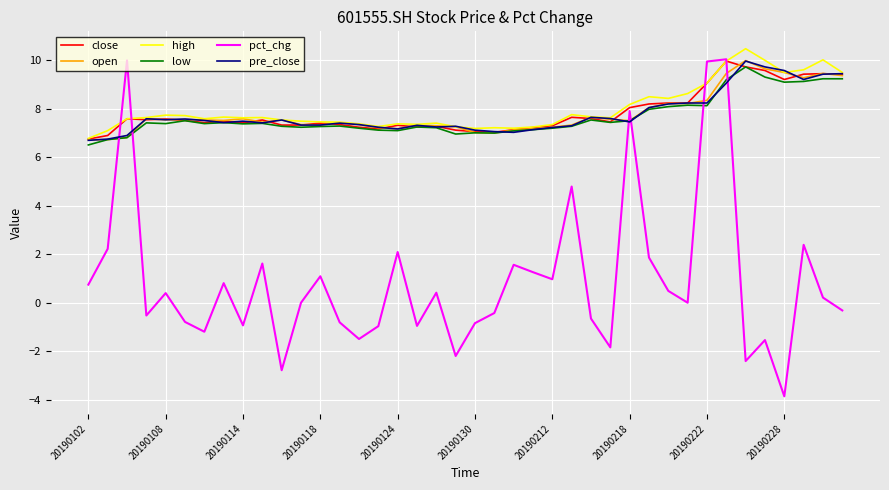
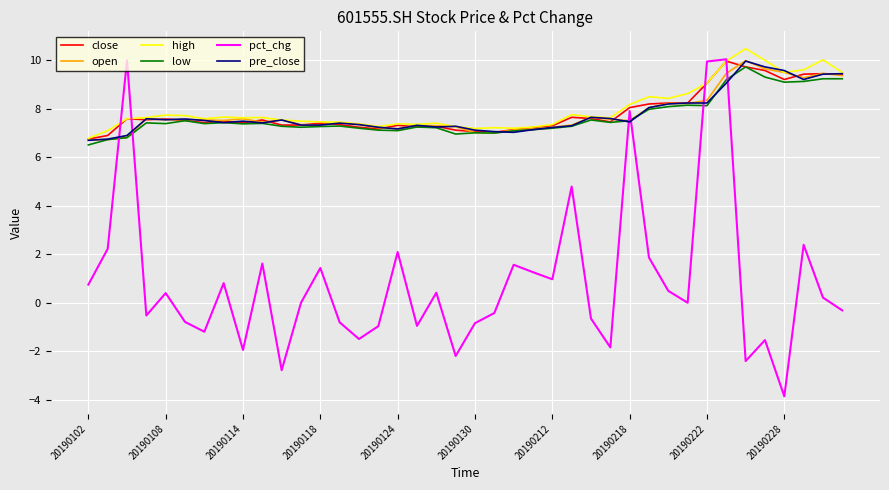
  {
    "close": {
      "20190218": 8.1,
      "20190228": 9.2
    },
    "open": {
      "20190222": 8.4
    },
    "high": {
      "20190108": 7.7,
      "20190218": 8.2
    },
    "low": {
      "20190102": 6.5,
      "20190108": 7.4,
      "20190222": 8.1,
      "20190228": 9.1
    },
    "pct_chg": {
      "20190102": 0.7,
      "20190108": 0.4,
-     "20190114": -0.9,
-     "20190118": 1.1,
+     "20190114": -1.9,
+     "20190118": 1.4,
      "20190124": 2.1,
      "20190130": -0.8,
      "20190212": 1.0,
      "20190218": 7.9,
      "20190222": 10.0,
      "20190228": -3.9
    },
    "pre_close": {
      "20190222": 8.2
    }
  }
